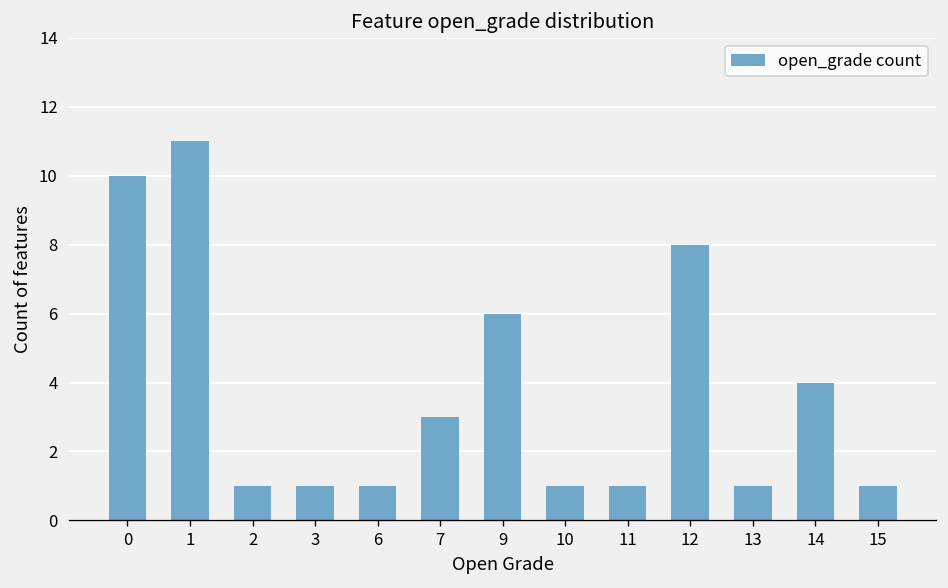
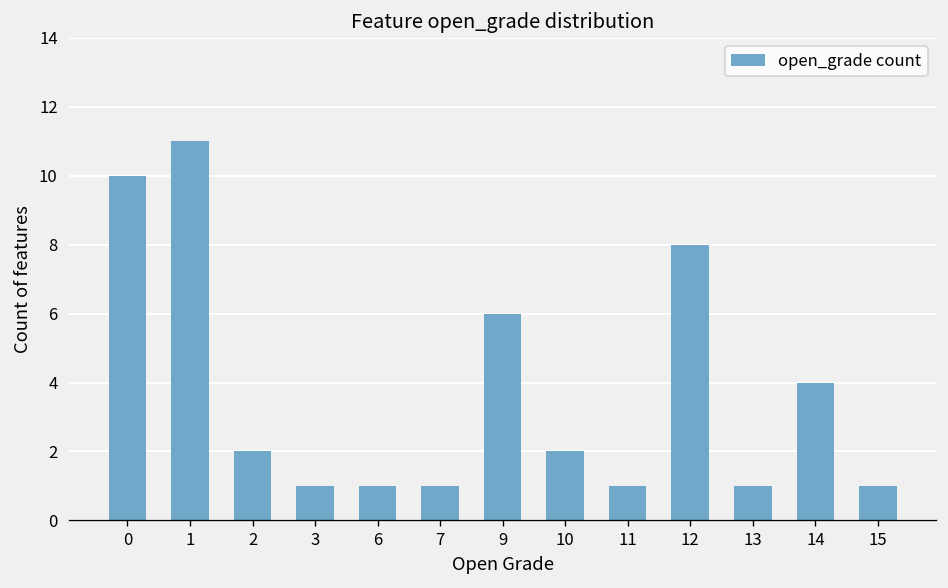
  {
    "0": 10,
    "1": 11,
-   "2": 1,
+   "2": 2,
    "3": 1,
    "6": 1,
-   "7": 3,
+   "7": 1,
    "9": 6,
-   "10": 1,
+   "10": 2,
    "11": 1,
    "12": 8,
    "13": 1,
    "14": 4,
    "15": 1
  }
